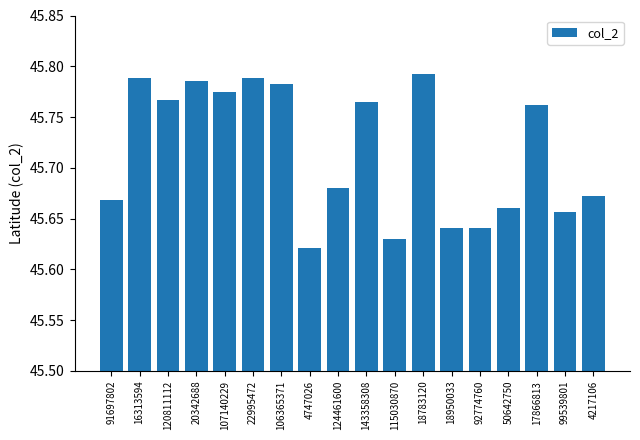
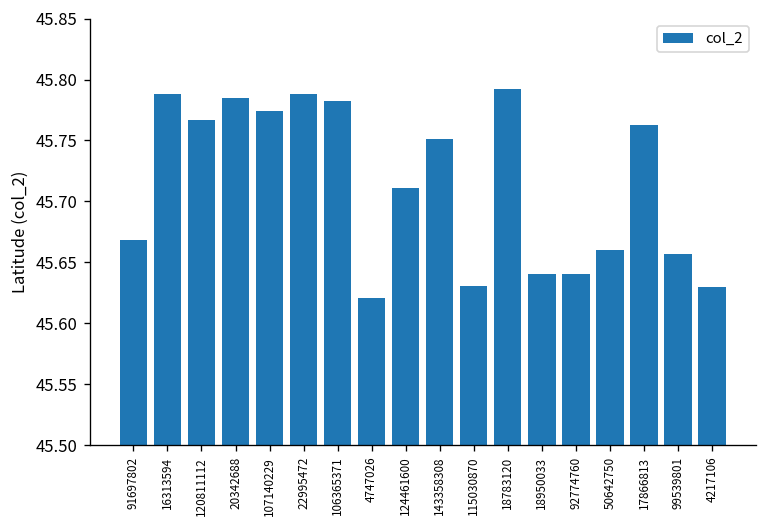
  {
    "91697802": 45.668,
    "16313594": 45.788,
    "120811112": 45.767,
    "20342688": 45.785,
    "107140229": 45.775,
    "22995472": 45.788,
    "106365371": 45.783,
    "4747026": 45.621,
-   "124461600": 45.680,
-   "143358308": 45.764,
+   "124461600": 45.711,
+   "143358308": 45.751,
    "115030870": 45.630,
    "18783120": 45.792,
    "18950033": 45.641,
    "92774760": 45.640,
    "50642750": 45.660,
    "17866813": 45.762,
    "99539801": 45.657,
-   "4217106": 45.672
+   "4217106": 45.629
  }
